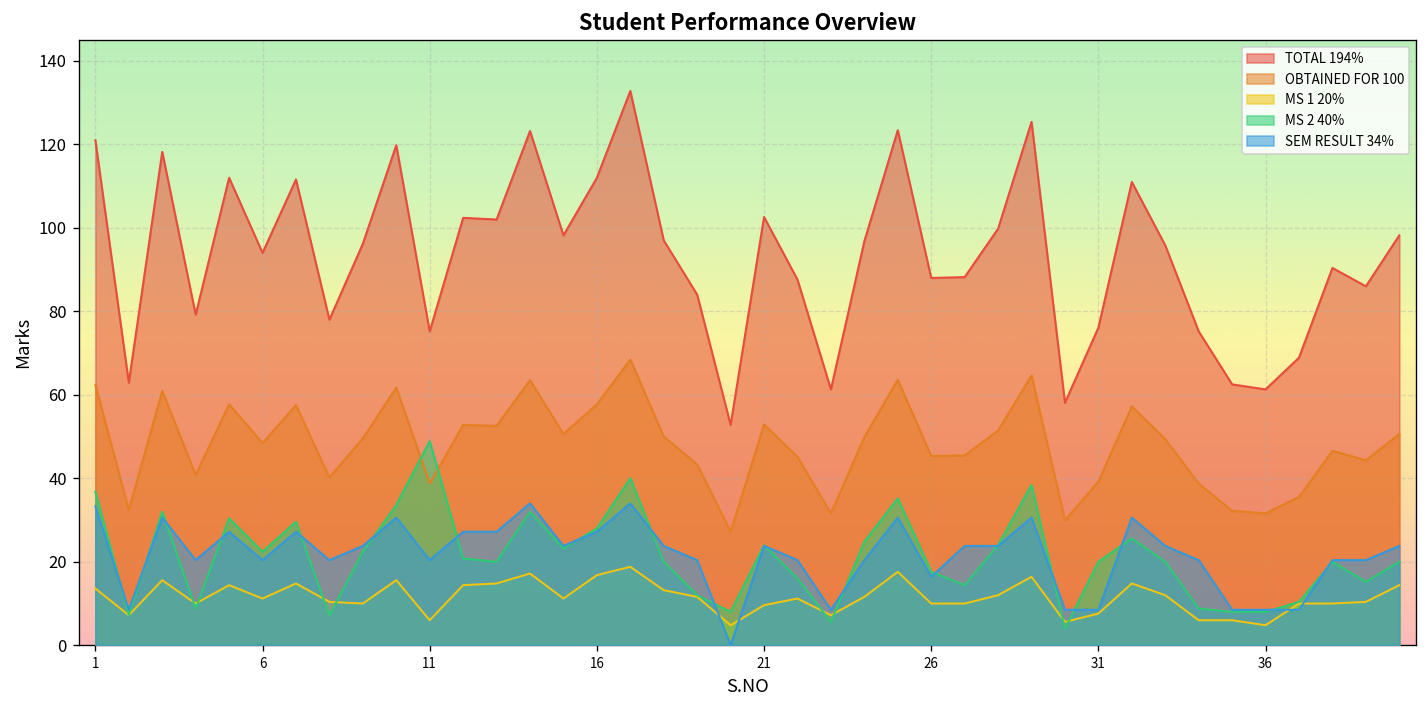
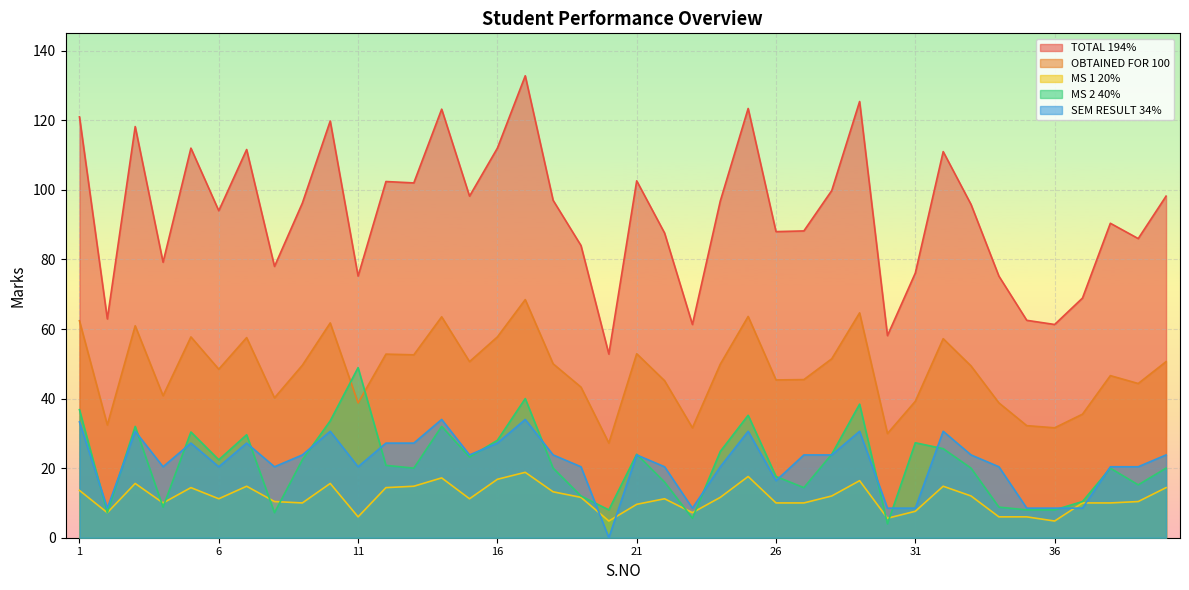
  {
    "MS 1 20%": {
      "1": 14,
      "6": 11,
      "11": 6,
      "16": 17,
      "21": 10,
      "26": 10,
      "31": 8,
      "36": 5
    },
    "MS 2 40%": {
      "1": 37,
      "6": 22,
      "11": 49,
      "16": 28,
      "26": 18,
-     "31": 20
+     "31": 27
    },
    "SEM RESULT 34%": {
      "1": 33,
      "6": 20,
      "11": 20,
      "16": 27,
      "26": 16,
      "31": 9
    }
  }
